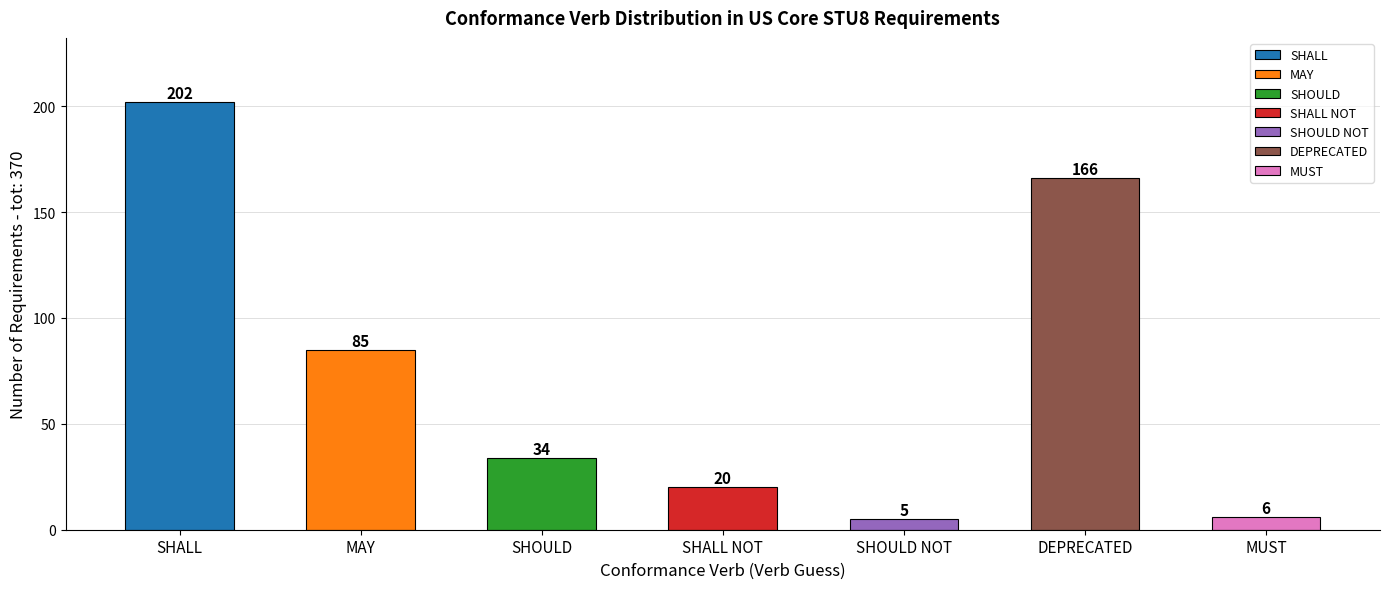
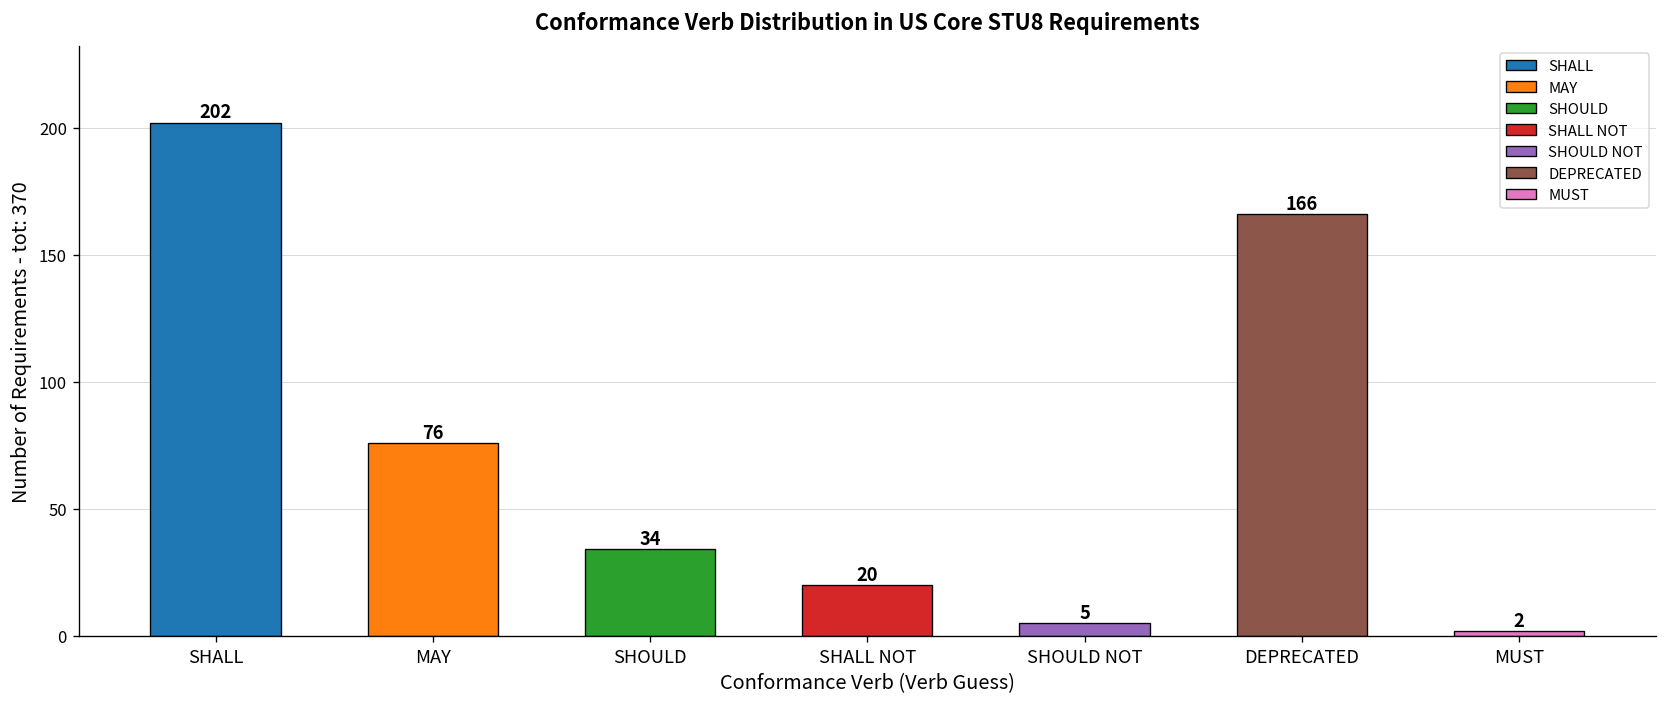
  {
    "SHALL": 202,
-   "MAY": 85,
+   "MAY": 76,
    "SHOULD": 34,
    "SHALL NOT": 20,
    "SHOULD NOT": 5,
    "DEPRECATED": 166,
-   "MUST": 6
+   "MUST": 2
  }
